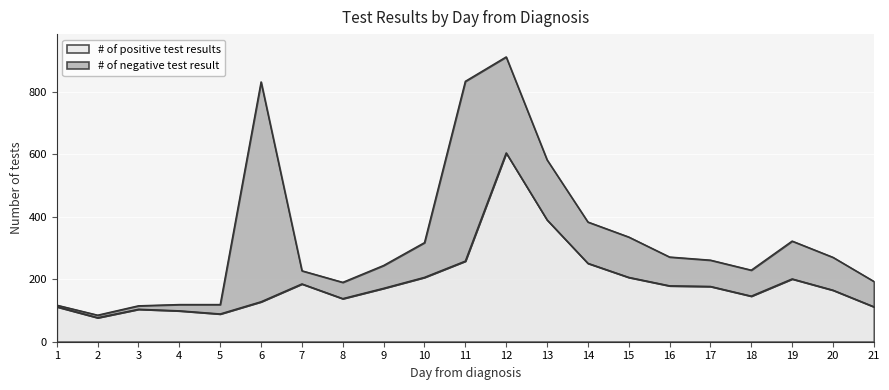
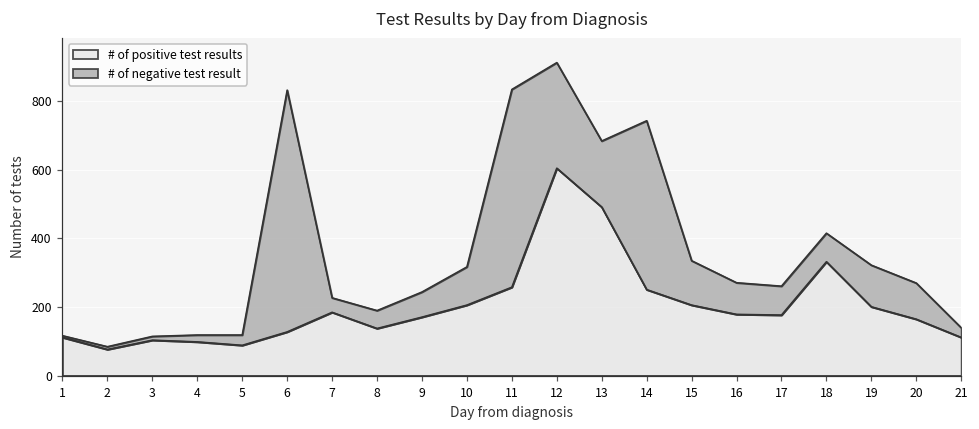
  {
    "# of positive test results": {
      "3": 100,
      "4": 100,
      "5": 90,
      "6": 130,
      "7": 190,
      "8": 140,
      "9": 170,
      "10": 210,
      "11": 260,
      "12": 600,
-     "13": 390,
+     "13": 490,
      "14": 250,
      "15": 210,
      "16": 180,
      "17": 180,
-     "18": 150,
+     "18": 330,
      "19": 200,
      "20": 170,
      "21": 110
    },
    "# of negative test result": {
      "3": 10,
      "4": 20,
      "5": 30,
      "6": 700,
      "7": 40,
      "8": 50,
      "9": 70,
      "10": 110,
      "11": 580,
      "12": 310,
      "13": 190,
-     "14": 130,
+     "14": 490,
      "15": 130,
      "16": 90,
      "17": 80,
      "18": 80,
      "19": 120,
      "20": 110,
-     "21": 80
+     "21": 30
    }
  }
